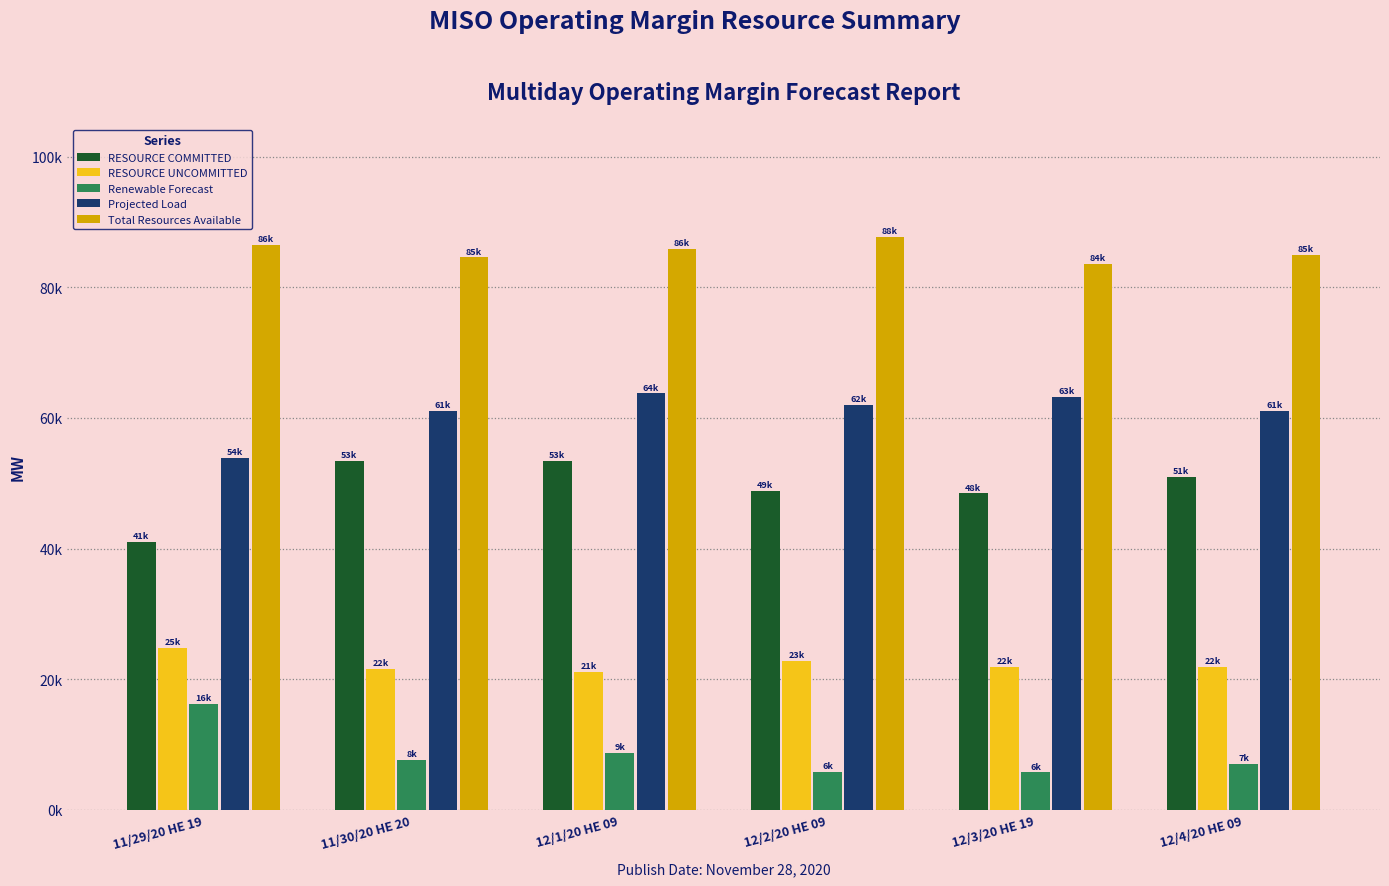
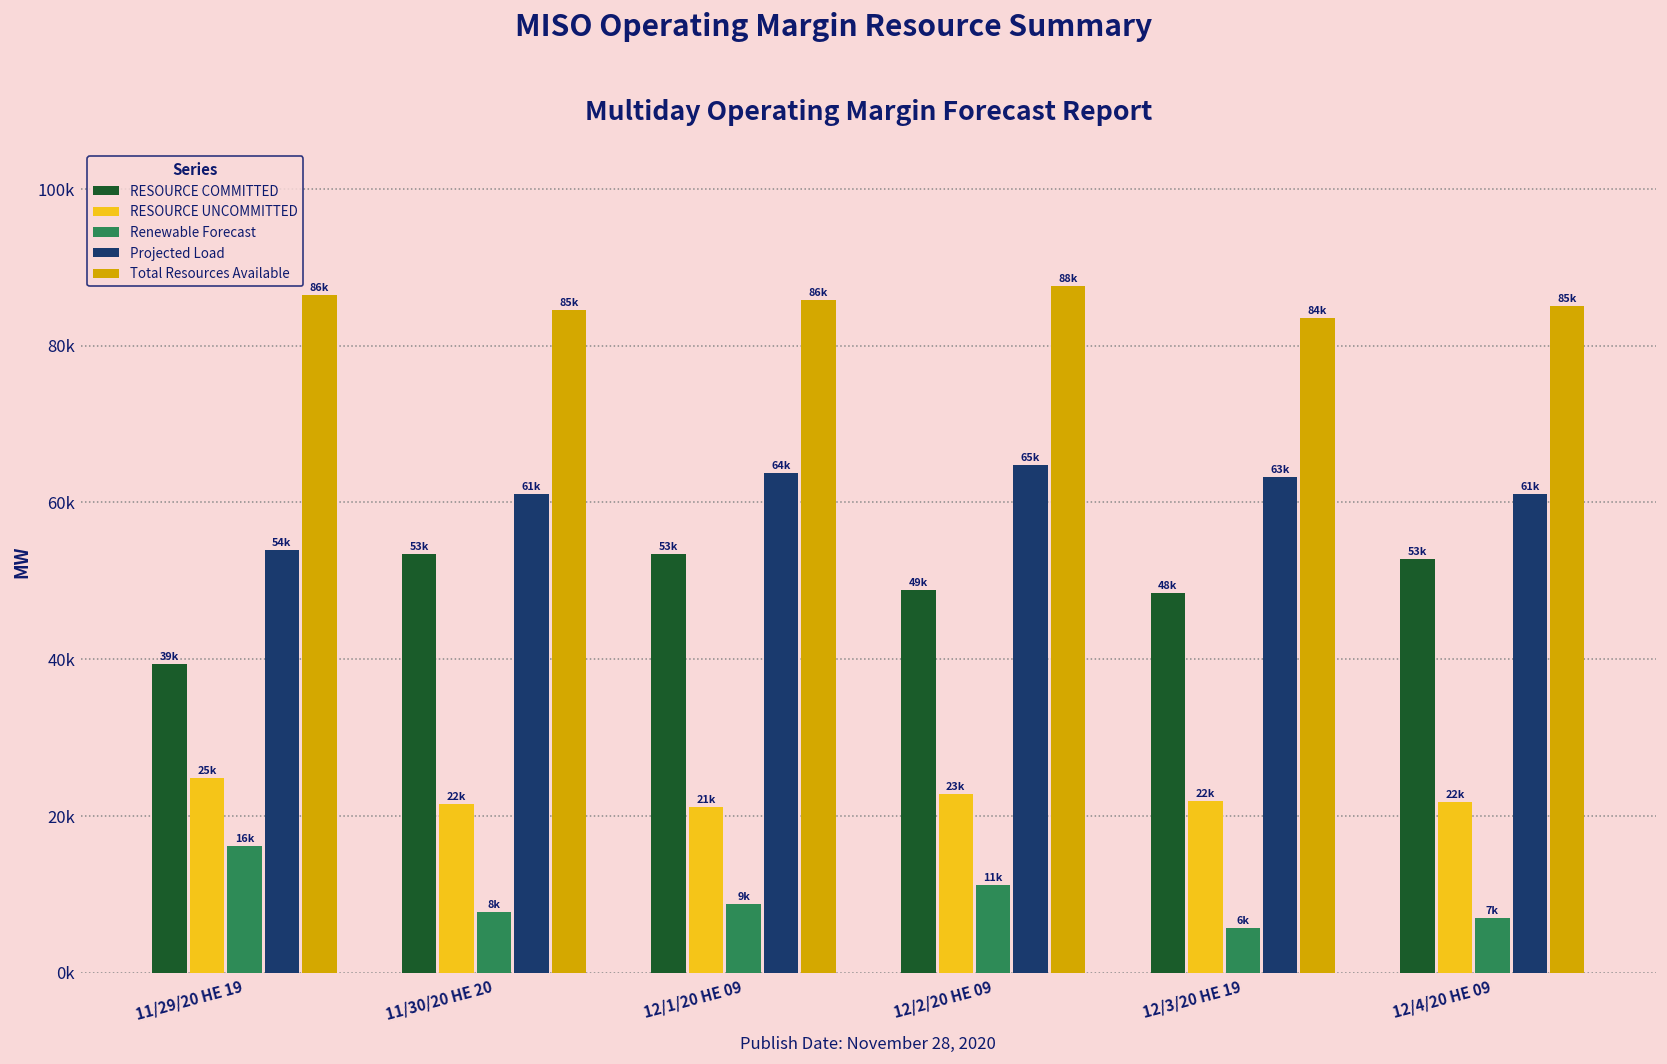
  {
    "RESOURCE COMMITTED": {
-     "11/29/20 HE 19": "41k",
+     "11/29/20 HE 19": "39k",
      "11/30/20 HE 20": "53k",
      "12/1/20 HE 09": "53k",
      "12/2/20 HE 09": "49k",
      "12/3/20 HE 19": "48k",
-     "12/4/20 HE 09": "51k"
+     "12/4/20 HE 09": "53k"
    },
    "Renewable Forecast": {
      "11/29/20 HE 19": "16k",
      "11/30/20 HE 20": "8k",
      "12/1/20 HE 09": "9k",
-     "12/2/20 HE 09": "6k",
+     "12/2/20 HE 09": "11k",
      "12/3/20 HE 19": "6k",
      "12/4/20 HE 09": "7k"
    },
    "Projected Load": {
      "11/29/20 HE 19": "54k",
      "11/30/20 HE 20": "61k",
      "12/1/20 HE 09": "64k",
-     "12/2/20 HE 09": "62k",
+     "12/2/20 HE 09": "65k",
      "12/3/20 HE 19": "63k",
      "12/4/20 HE 09": "61k"
    }
  }
